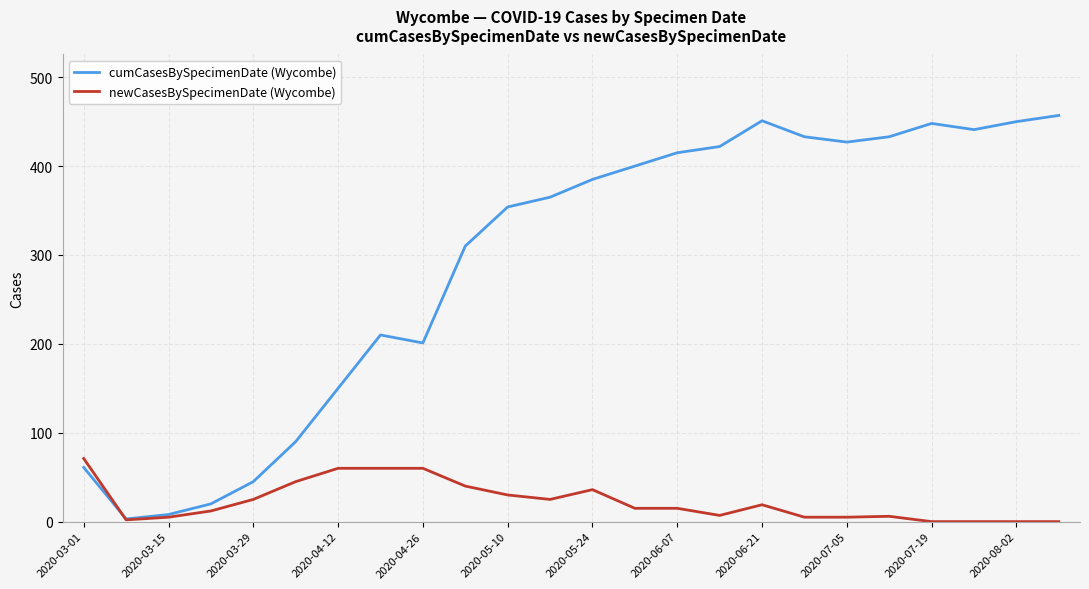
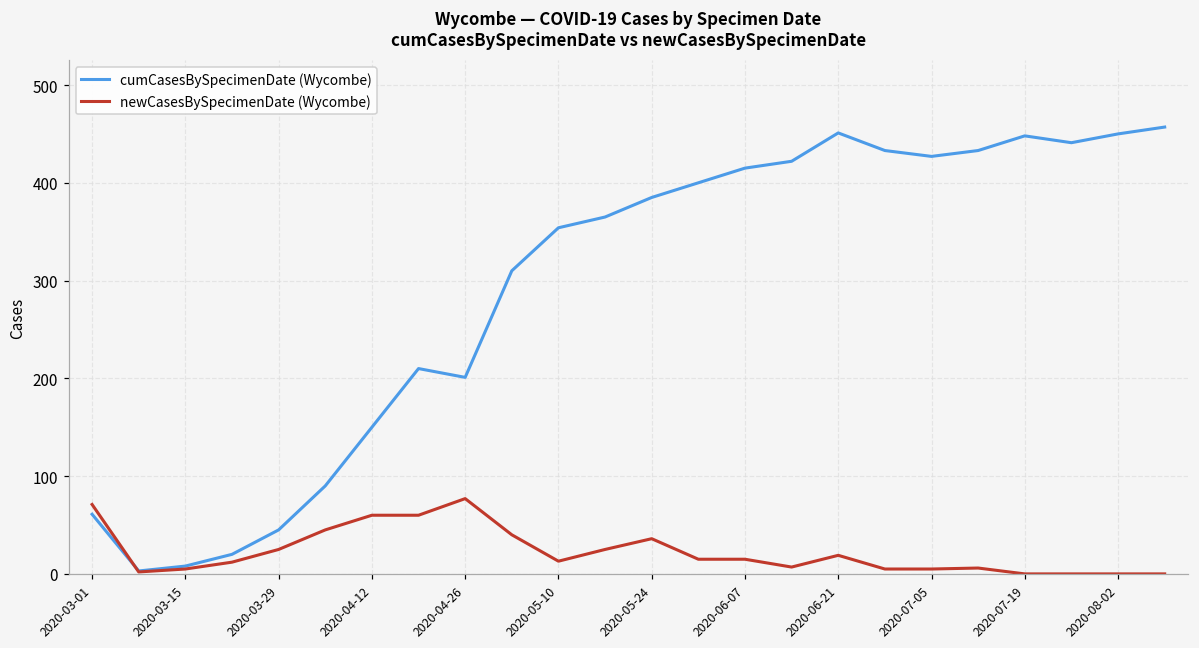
  {
    "cumCasesBySpecimenDate (Wycombe)": {
      "2020-03-01": 60,
      "2020-03-15": 10,
      "2020-03-29": 50,
      "2020-04-12": 150,
      "2020-04-26": 200,
      "2020-05-10": 350,
      "2020-05-24": 390,
      "2020-06-07": 420,
      "2020-06-21": 450,
      "2020-07-05": 430,
      "2020-07-19": 450,
      "2020-08-02": 450
    },
    "newCasesBySpecimenDate (Wycombe)": {
      "2020-03-01": 70,
      "2020-03-15": 10,
      "2020-03-29": 30,
      "2020-04-12": 60,
-     "2020-04-26": 60,
-     "2020-05-10": 30,
+     "2020-04-26": 80,
+     "2020-05-10": 10,
      "2020-05-24": 40,
      "2020-06-07": 20,
      "2020-06-21": 20,
      "2020-07-05": 10,
      "2020-07-19": 0,
      "2020-08-02": 0
    }
  }
